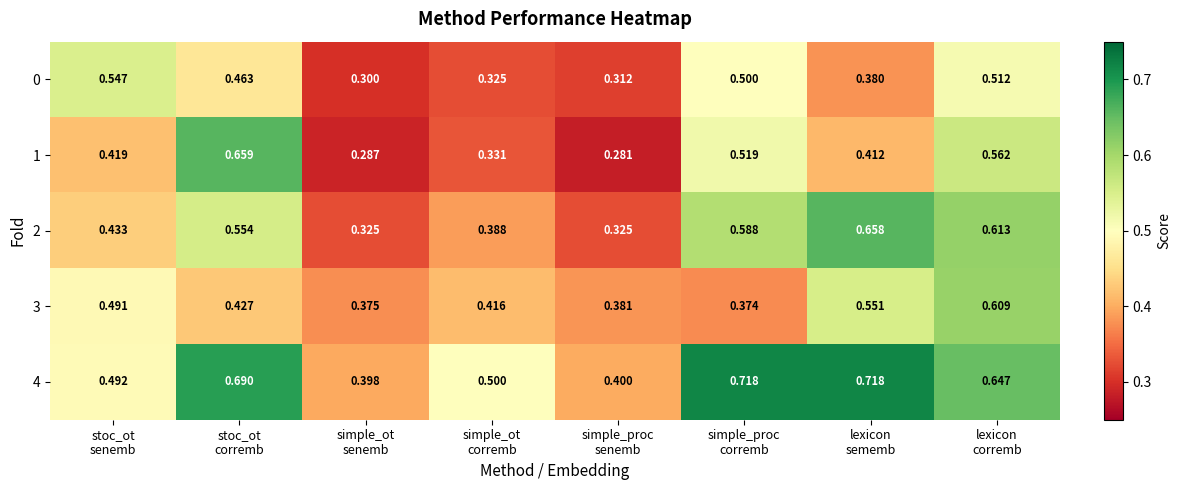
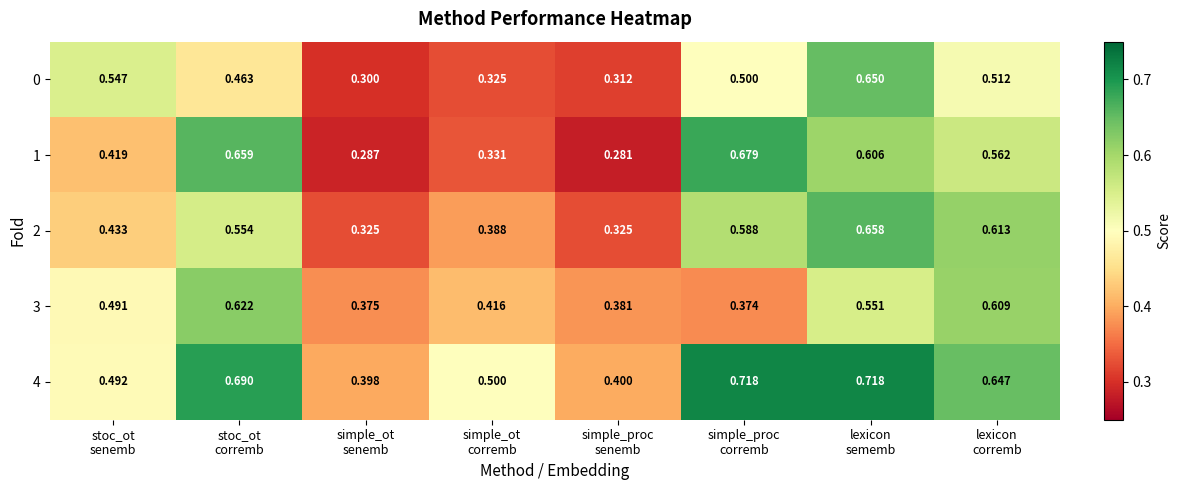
  {
    "0": {
      "stoc_ot senemb": 0.547,
      "stoc_ot corremb": 0.463,
      "simple_ot senemb": 0.300,
      "simple_ot corremb": 0.325,
      "simple_proc senemb": 0.312,
      "simple_proc corremb": 0.500,
-     "lexicon sememb": 0.380,
+     "lexicon sememb": 0.650,
      "lexicon corremb": 0.512
    },
    "1": {
      "stoc_ot senemb": 0.419,
      "stoc_ot corremb": 0.659,
      "simple_ot senemb": 0.287,
      "simple_ot corremb": 0.331,
      "simple_proc senemb": 0.281,
-     "simple_proc corremb": 0.519,
-     "lexicon sememb": 0.412,
+     "simple_proc corremb": 0.679,
+     "lexicon sememb": 0.606,
      "lexicon corremb": 0.562
    },
    "2": {
      "stoc_ot senemb": 0.433,
      "stoc_ot corremb": 0.554,
      "simple_ot senemb": 0.325,
      "simple_ot corremb": 0.388,
      "simple_proc senemb": 0.325,
      "simple_proc corremb": 0.588,
      "lexicon sememb": 0.658,
      "lexicon corremb": 0.613
    },
    "3": {
      "stoc_ot senemb": 0.491,
-     "stoc_ot corremb": 0.427,
+     "stoc_ot corremb": 0.622,
      "simple_ot senemb": 0.375,
      "simple_ot corremb": 0.416,
      "simple_proc senemb": 0.381,
      "simple_proc corremb": 0.374,
      "lexicon sememb": 0.551,
      "lexicon corremb": 0.609
    },
    "4": {
      "stoc_ot senemb": 0.492,
      "stoc_ot corremb": 0.690,
      "simple_ot senemb": 0.398,
      "simple_ot corremb": 0.500,
      "simple_proc senemb": 0.400,
      "simple_proc corremb": 0.718,
      "lexicon sememb": 0.718,
      "lexicon corremb": 0.647
    }
  }
